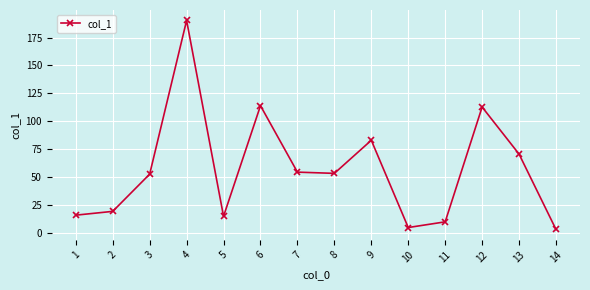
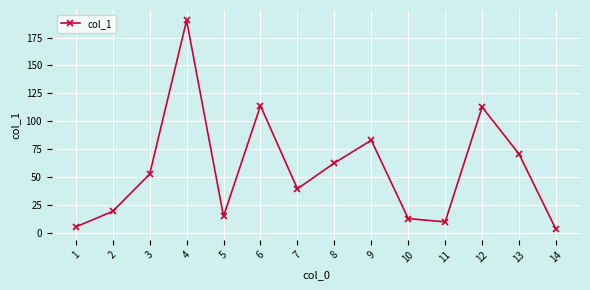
  {
-   "1": 16,
+   "1": 5,
    "2": 19,
    "3": 52,
    "4": 190,
    "5": 15,
    "6": 114,
-   "7": 54,
-   "8": 53,
+   "7": 39,
+   "8": 62,
    "9": 83,
-   "10": 5,
+   "10": 13,
    "11": 10,
    "12": 113,
    "13": 70,
    "14": 3
  }
